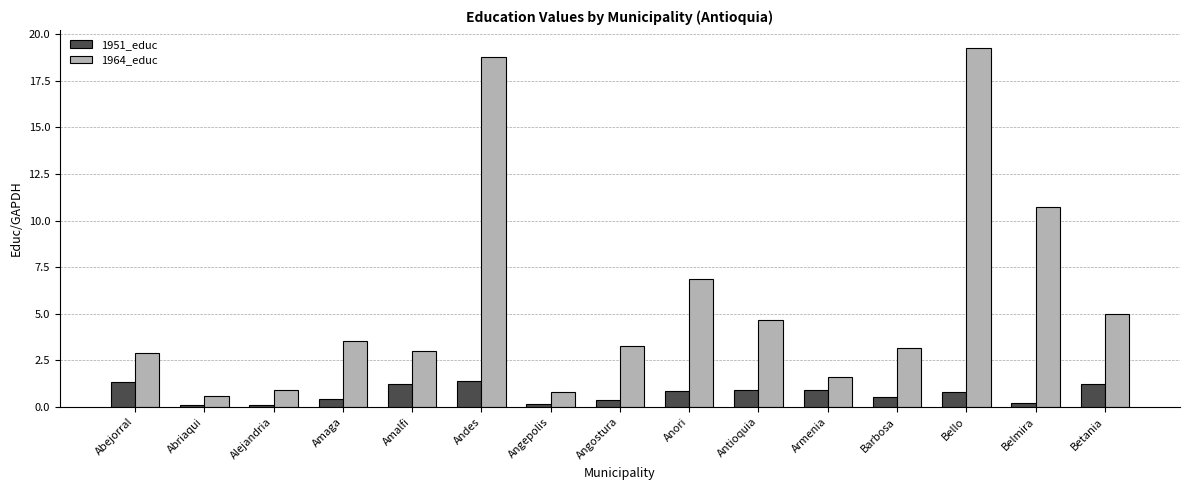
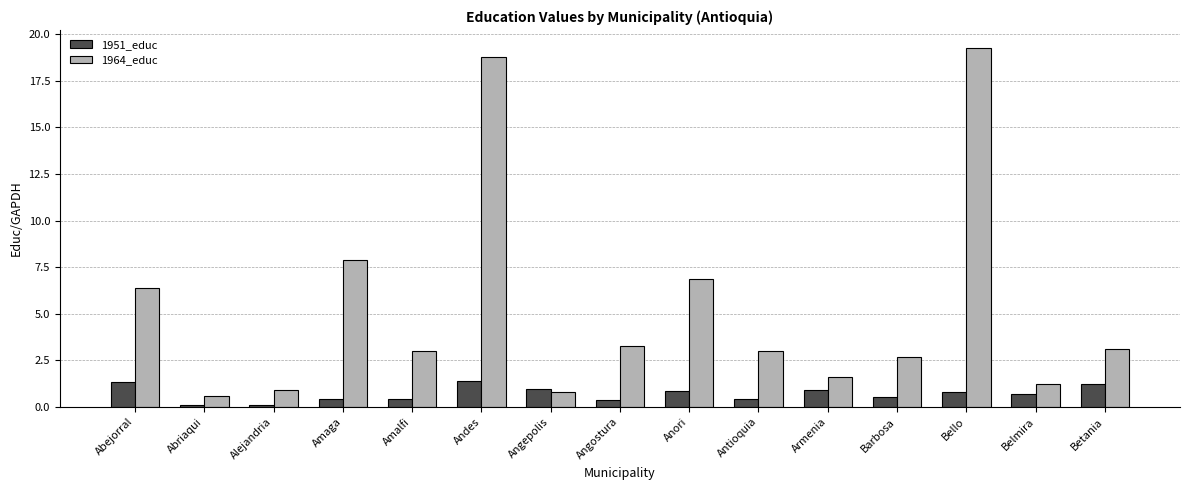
  {
    "1951_educ": {
      "Abejorral": 1.3,
      "Amaga": 0.4,
-     "Amalfi": 1.2,
+     "Amalfi": 0.4,
      "Andes": 1.4,
-     "Angepolis": 0.2,
+     "Angepolis": 0.9,
      "Angostura": 0.4,
      "Anori": 0.9,
-     "Antioquia": 0.9,
+     "Antioquia": 0.4,
      "Armenia": 0.9,
      "Barbosa": 0.5,
      "Bello": 0.8,
-     "Belmira": 0.2,
+     "Belmira": 0.7,
      "Betania": 1.2
    },
    "1964_educ": {
-     "Abejorral": 2.9,
+     "Abejorral": 6.4,
      "Abriaqui": 0.6,
      "Alejandria": 0.9,
-     "Amaga": 3.5,
+     "Amaga": 7.9,
      "Amalfi": 3.0,
      "Andes": 18.8,
      "Angepolis": 0.8,
      "Angostura": 3.3,
      "Anori": 6.8,
-     "Antioquia": 4.7,
+     "Antioquia": 3.0,
      "Armenia": 1.6,
-     "Barbosa": 3.2,
+     "Barbosa": 2.7,
      "Bello": 19.3,
-     "Belmira": 10.7,
-     "Betania": 5.0
+     "Belmira": 1.2,
+     "Betania": 3.1
    }
  }
